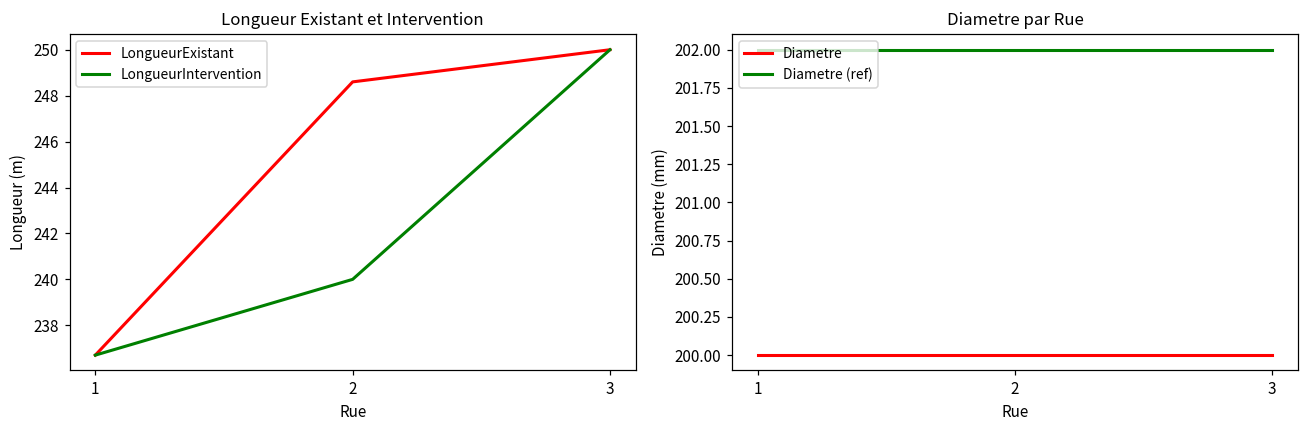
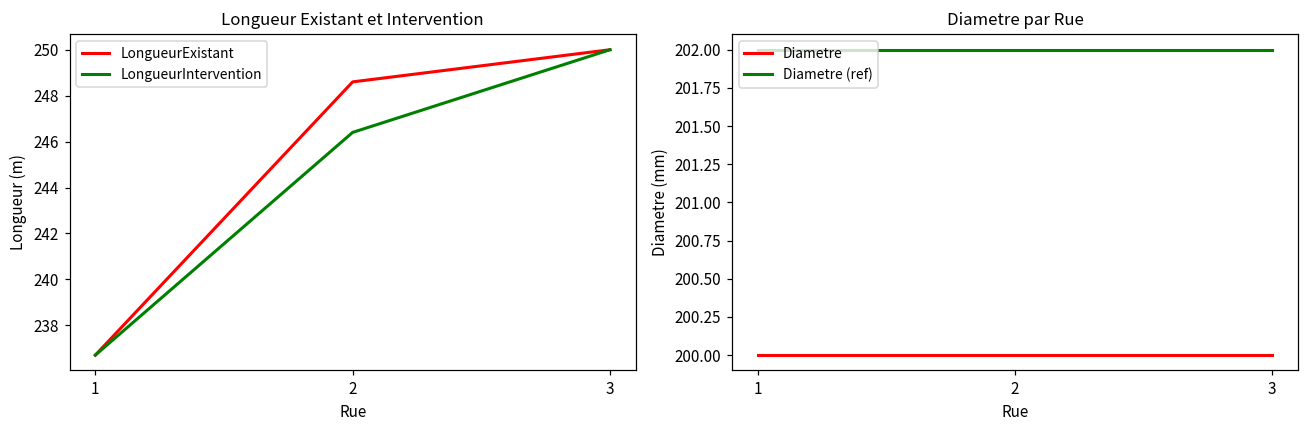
  {
    "Longueur Existant et Intervention": {
      "LongueurExistant": {
        "2": 248.6
      },
      "LongueurIntervention": {
-       "2": 240.0
+       "2": 246.4
      }
    },
    "Diametre par Rue": {
      "Diametre": {
        "1": 200.00,
        "2": 200.00,
        "3": 200.00
      },
      "Diametre (ref)": {
        "2": 202.00,
        "3": 202.00
      }
    }
  }
